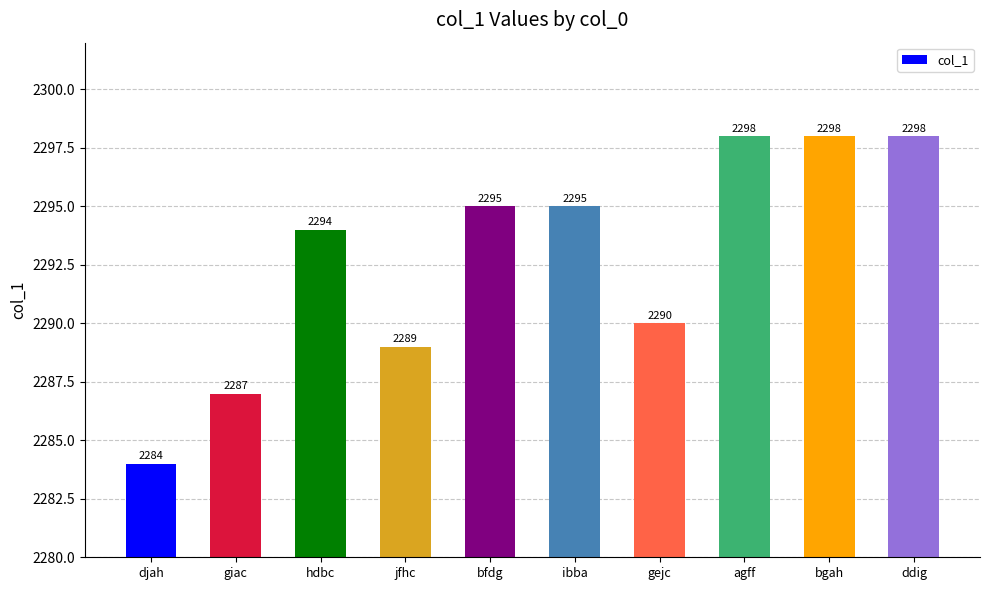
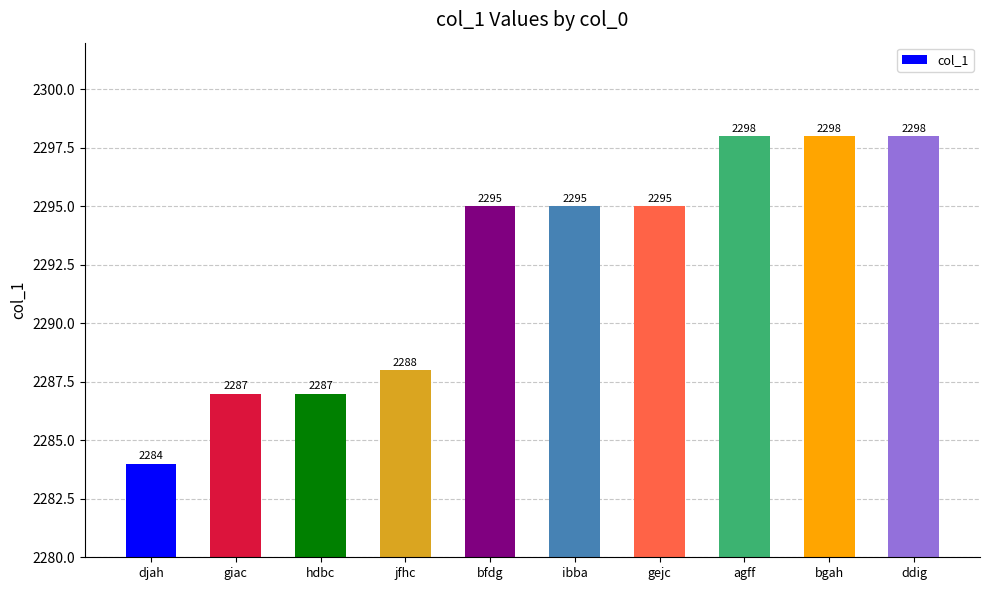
  {
    "djah": 2284,
    "giac": 2287,
-   "hdbc": 2294,
-   "jfhc": 2289,
+   "hdbc": 2287,
+   "jfhc": 2288,
    "bfdg": 2295,
    "ibba": 2295,
-   "gejc": 2290,
+   "gejc": 2295,
    "agff": 2298,
    "bgah": 2298,
    "ddig": 2298
  }
